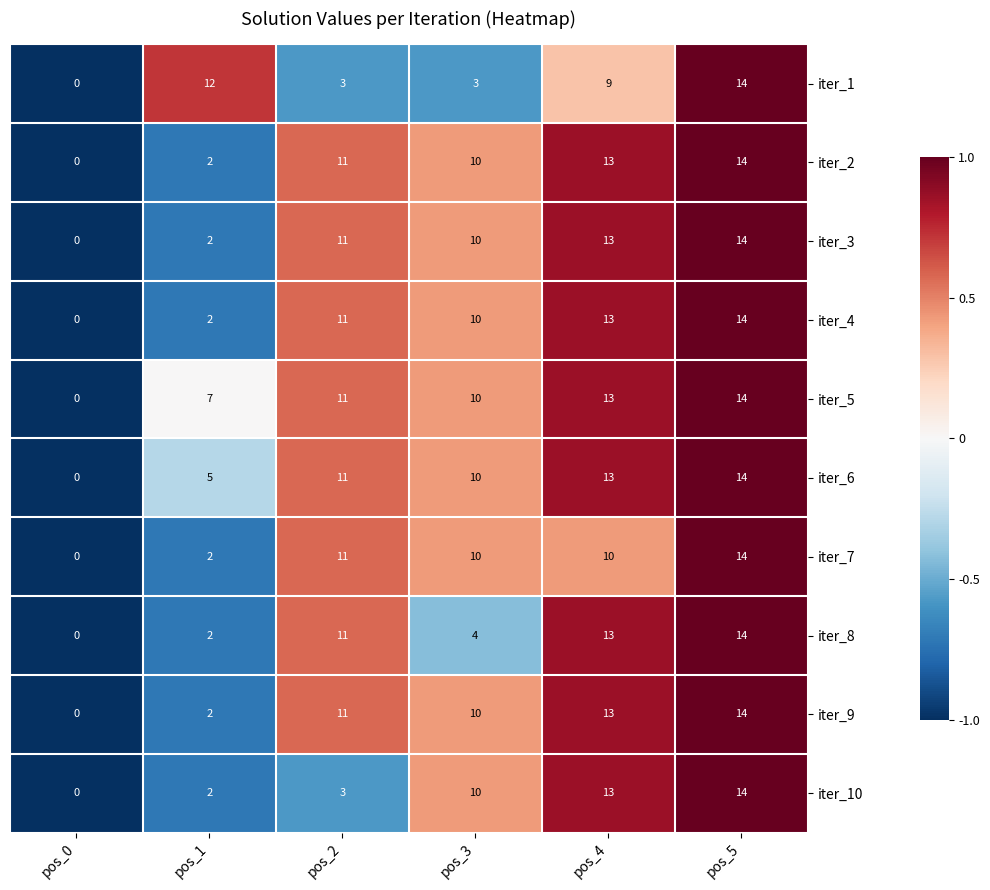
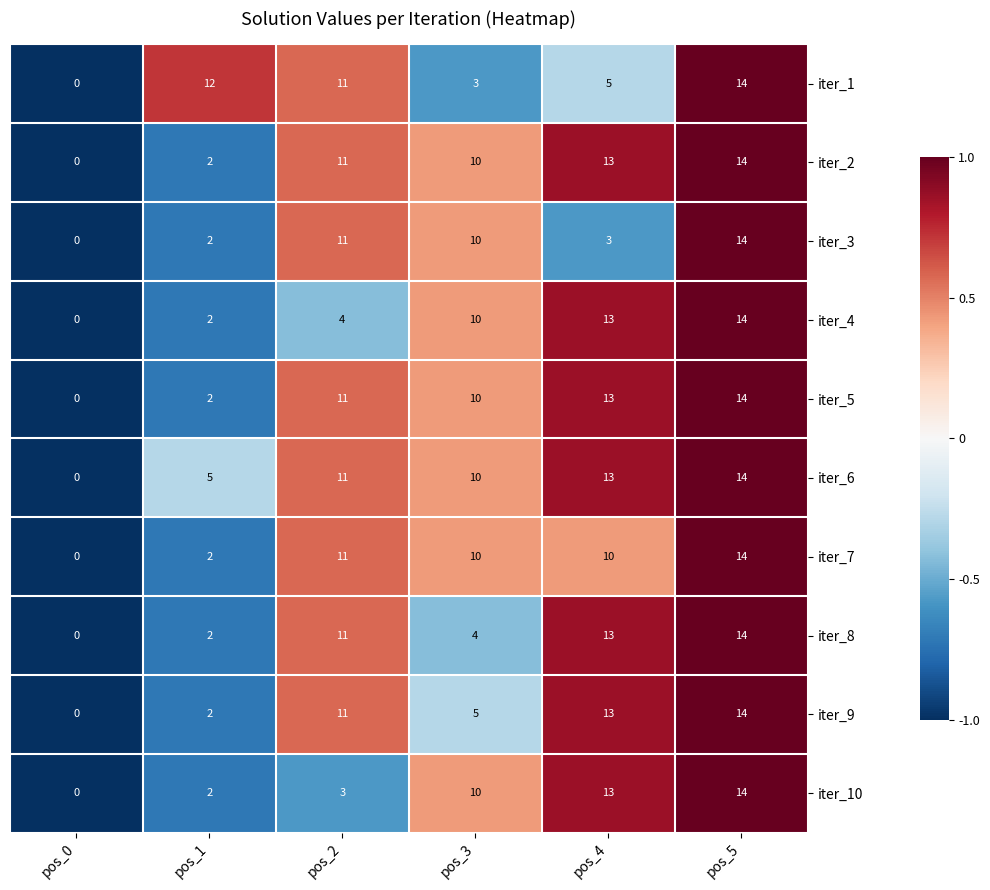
  {
    "iter_1": {
      "pos_0": 0,
      "pos_1": 12,
-     "pos_2": 3,
+     "pos_2": 11,
      "pos_3": 3,
-     "pos_4": 9,
+     "pos_4": 5,
      "pos_5": 14
    },
    "iter_2": {
      "pos_0": 0,
      "pos_1": 2,
      "pos_2": 11,
      "pos_3": 10,
      "pos_4": 13,
      "pos_5": 14
    },
    "iter_3": {
      "pos_0": 0,
      "pos_1": 2,
      "pos_2": 11,
      "pos_3": 10,
-     "pos_4": 13,
+     "pos_4": 3,
      "pos_5": 14
    },
    "iter_4": {
      "pos_0": 0,
      "pos_1": 2,
-     "pos_2": 11,
+     "pos_2": 4,
      "pos_3": 10,
      "pos_4": 13,
      "pos_5": 14
    },
    "iter_5": {
      "pos_0": 0,
-     "pos_1": 7,
+     "pos_1": 2,
      "pos_2": 11,
      "pos_3": 10,
      "pos_4": 13,
      "pos_5": 14
    },
    "iter_6": {
      "pos_0": 0,
      "pos_1": 5,
      "pos_2": 11,
      "pos_3": 10,
      "pos_4": 13,
      "pos_5": 14
    },
    "iter_7": {
      "pos_0": 0,
      "pos_1": 2,
      "pos_2": 11,
      "pos_3": 10,
      "pos_4": 10,
      "pos_5": 14
    },
    "iter_8": {
      "pos_0": 0,
      "pos_1": 2,
      "pos_2": 11,
      "pos_3": 4,
      "pos_4": 13,
      "pos_5": 14
    },
    "iter_9": {
      "pos_0": 0,
      "pos_1": 2,
      "pos_2": 11,
-     "pos_3": 10,
+     "pos_3": 5,
      "pos_4": 13,
      "pos_5": 14
    },
    "iter_10": {
      "pos_0": 0,
      "pos_1": 2,
      "pos_2": 3,
      "pos_3": 10,
      "pos_4": 13,
      "pos_5": 14
    }
  }
